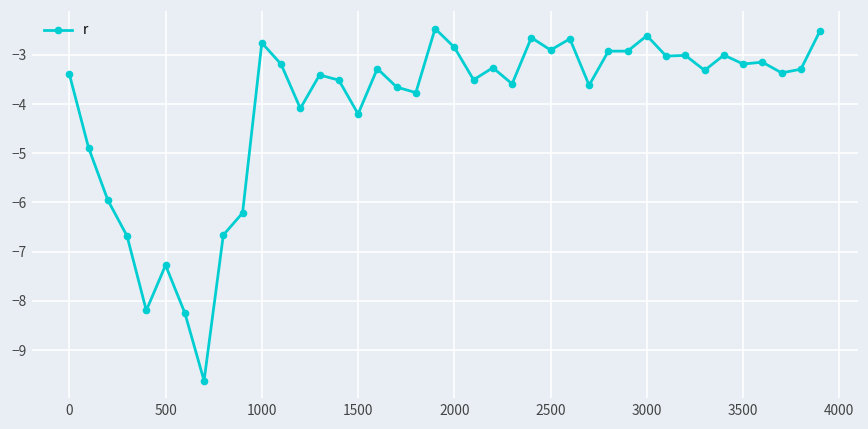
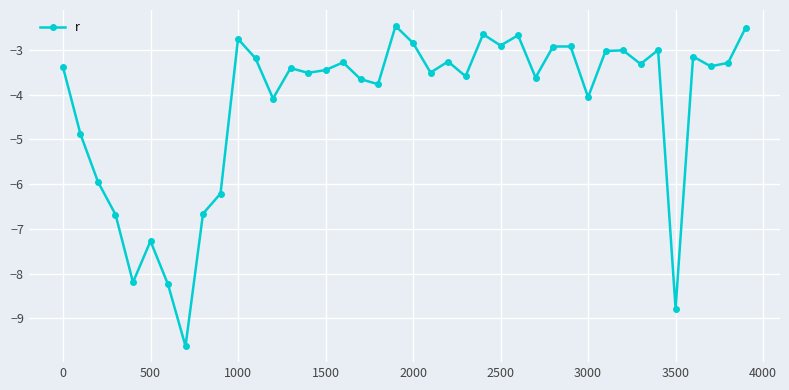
  {
    "0": -3.4,
    "500": -7.3,
    "1000": -2.8,
-   "1500": -4.2,
+   "1500": -3.5,
    "2000": -2.8,
    "2500": -2.9,
-   "3000": -2.6,
-   "3500": -3.2
+   "3000": -4.1,
+   "3500": -8.8
  }
